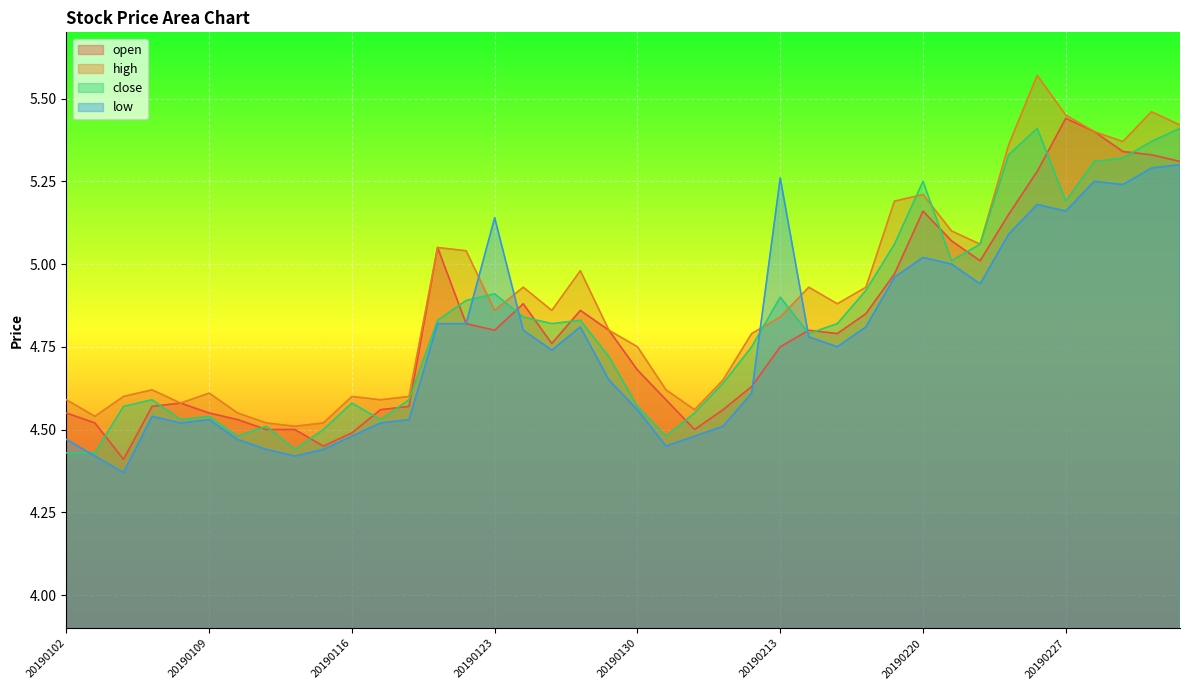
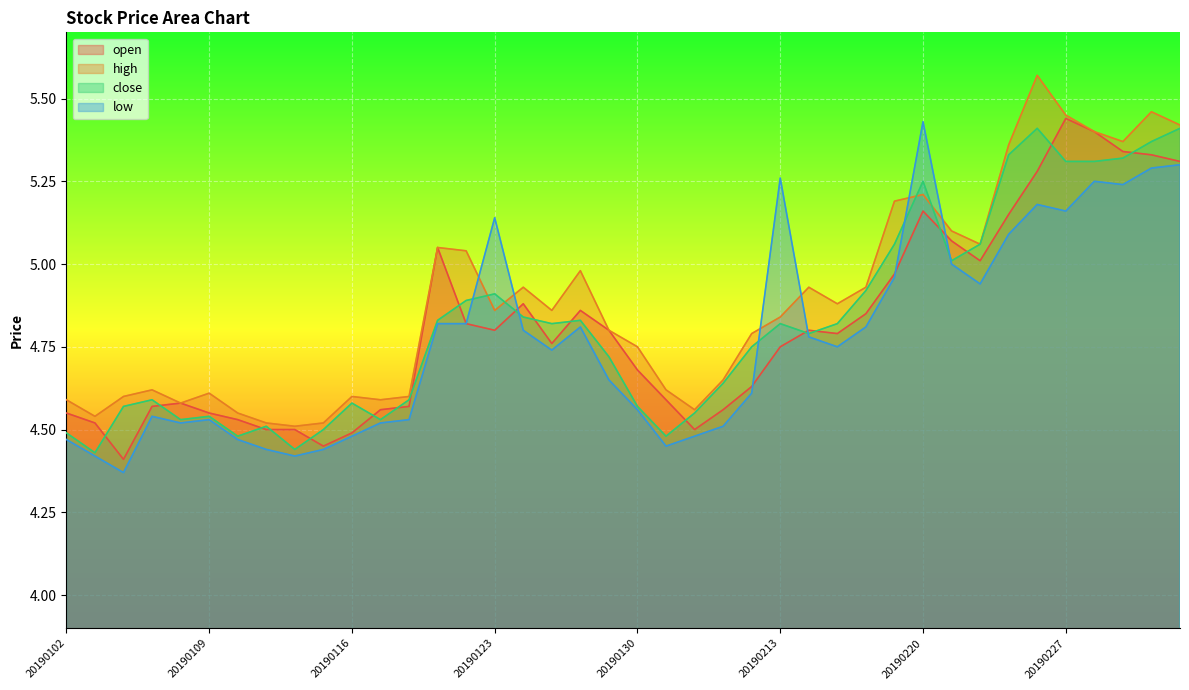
  {
    "close": {
-     "20190102": 4.43,
+     "20190102": 4.49,
      "20190109": 4.54,
      "20190116": 4.58,
      "20190123": 4.91,
      "20190130": 4.57,
-     "20190213": 4.90,
+     "20190213": 4.82,
      "20190220": 5.25,
-     "20190227": 5.19
+     "20190227": 5.31
    },
    "low": {
      "20190102": 4.47,
      "20190109": 4.53,
      "20190116": 4.48,
      "20190123": 5.14,
      "20190130": 4.56,
      "20190213": 5.26,
-     "20190220": 5.02,
+     "20190220": 5.43,
      "20190227": 5.16
    }
  }
